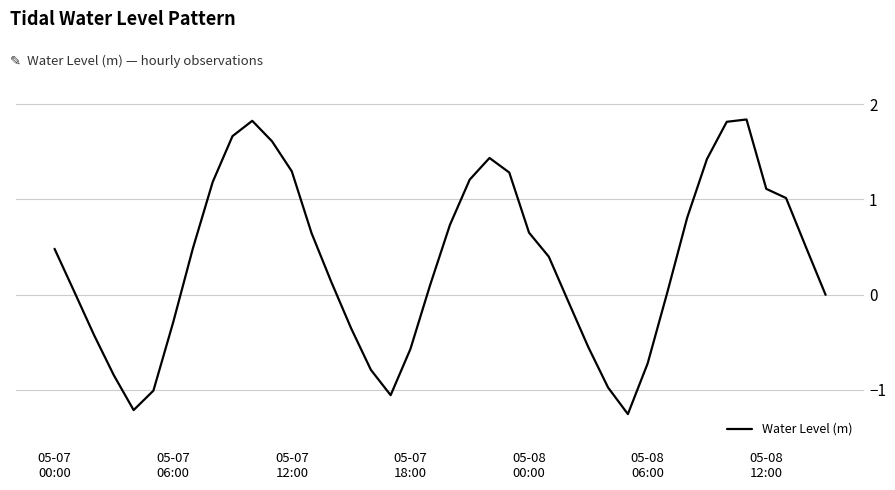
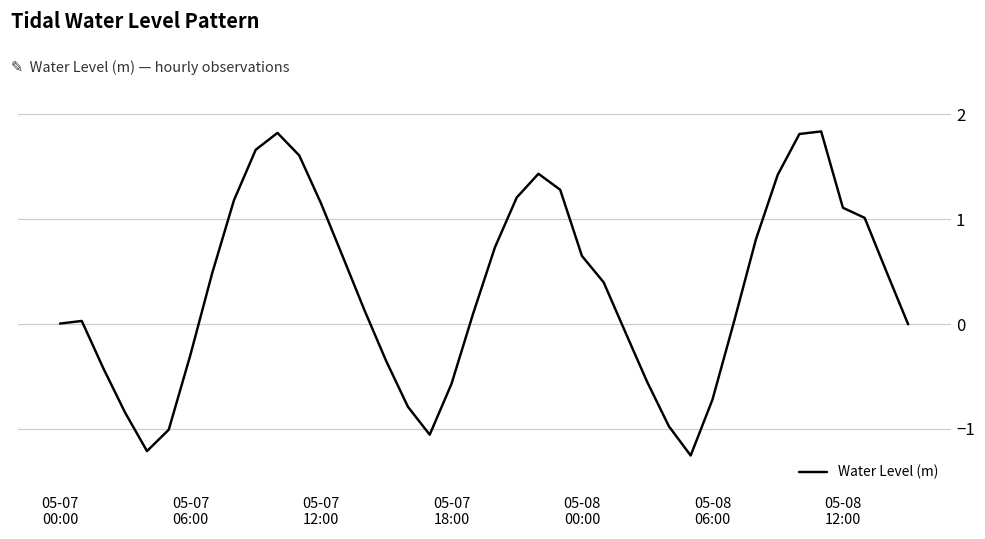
  {
-   "05-07 00:00": 0.5,
+   "05-07 00:00": 0.0,
    "05-07 06:00": -0.3,
-   "05-07 12:00": 1.3,
+   "05-07 12:00": 1.2,
    "05-07 18:00": -0.6,
    "05-08 00:00": 0.7,
    "05-08 06:00": -0.7,
    "05-08 12:00": 1.1
  }
